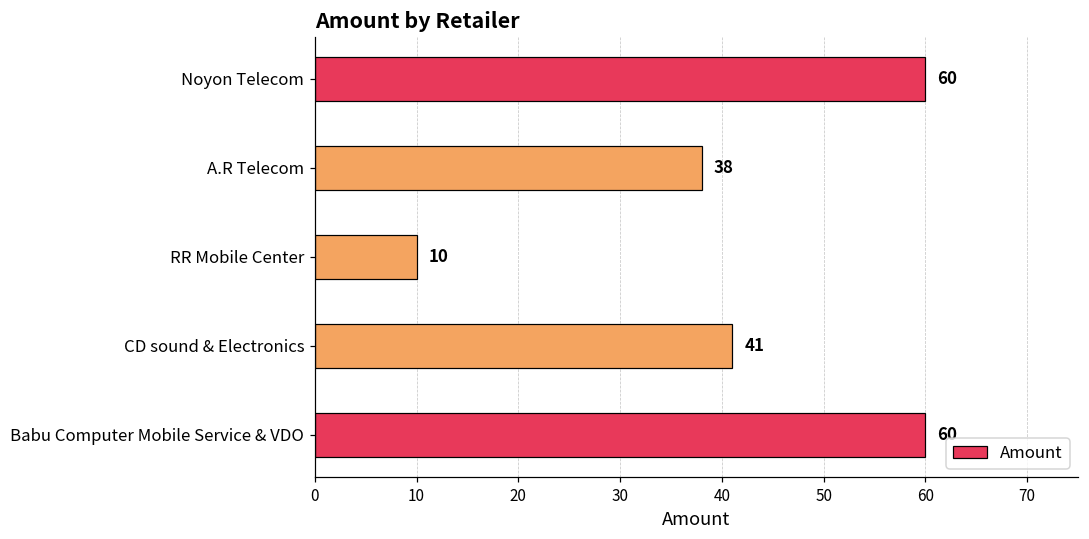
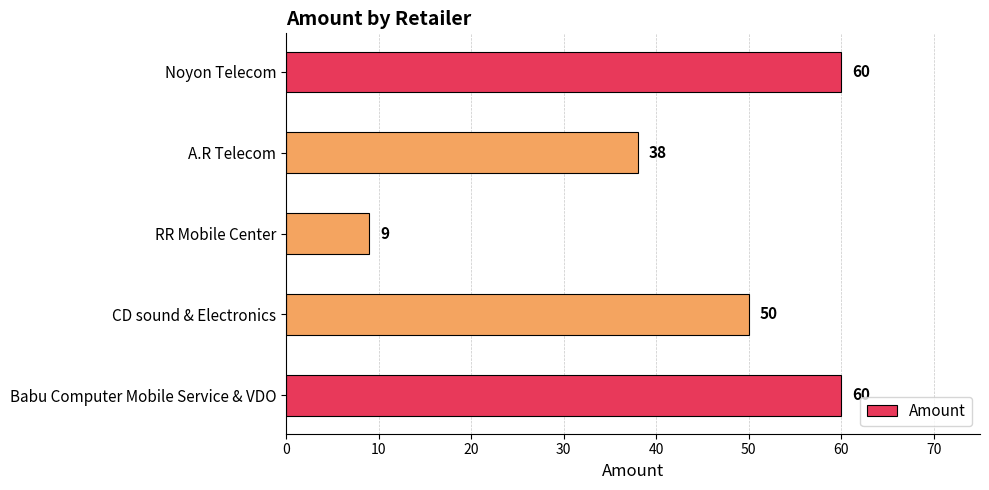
  {
    "Noyon Telecom": 60,
    "A.R Telecom": 38,
-   "RR Mobile Center": 10,
-   "CD sound & Electronics": 41
+   "RR Mobile Center": 9,
+   "CD sound & Electronics": 50
  }
